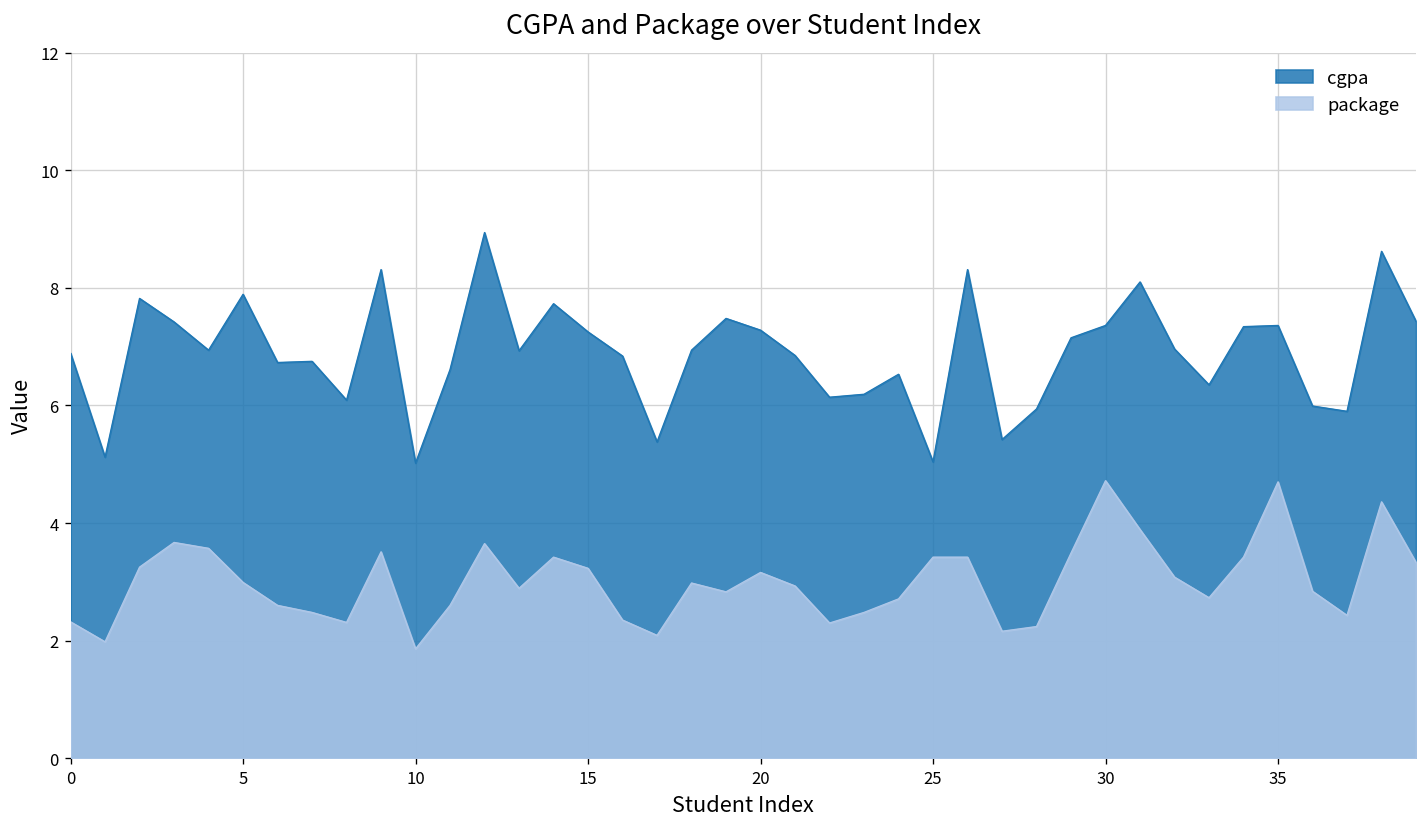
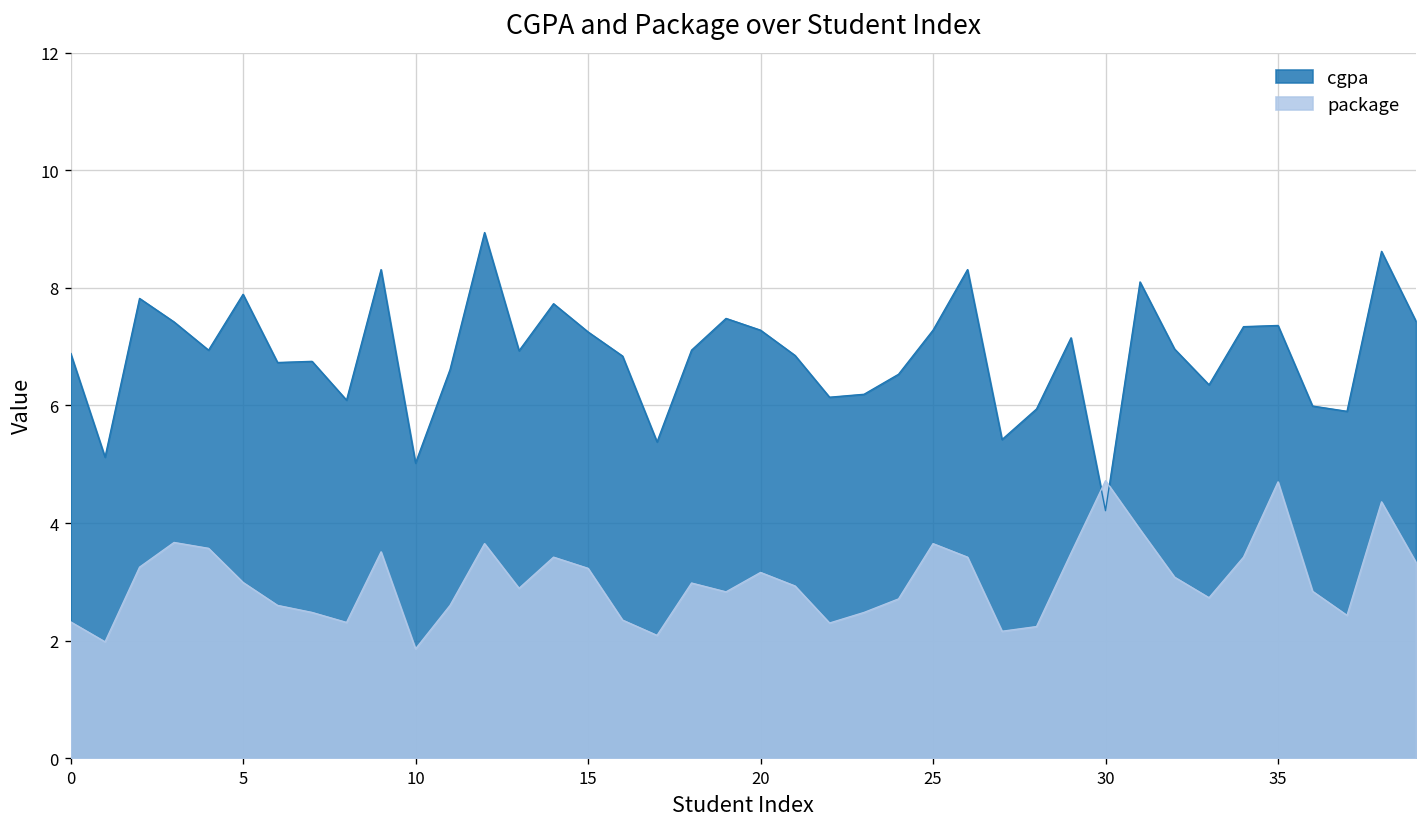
  {
    "cgpa": {
      "0": 6.9,
      "5": 7.9,
      "10": 5.0,
      "15": 7.3,
      "20": 7.3,
-     "25": 5.0,
-     "30": 7.4,
+     "25": 7.3,
+     "30": 4.2,
      "35": 7.4
    },
    "package": {
      "0": 2.3,
      "5": 3.0,
      "10": 1.9,
      "15": 3.2,
      "20": 3.2,
-     "25": 3.4,
+     "25": 3.7,
      "30": 4.7,
      "35": 4.7
    }
  }
